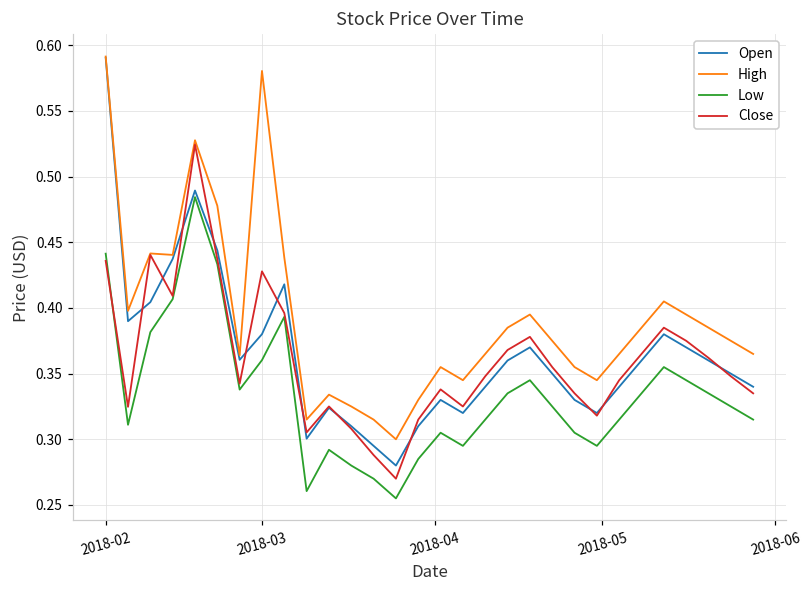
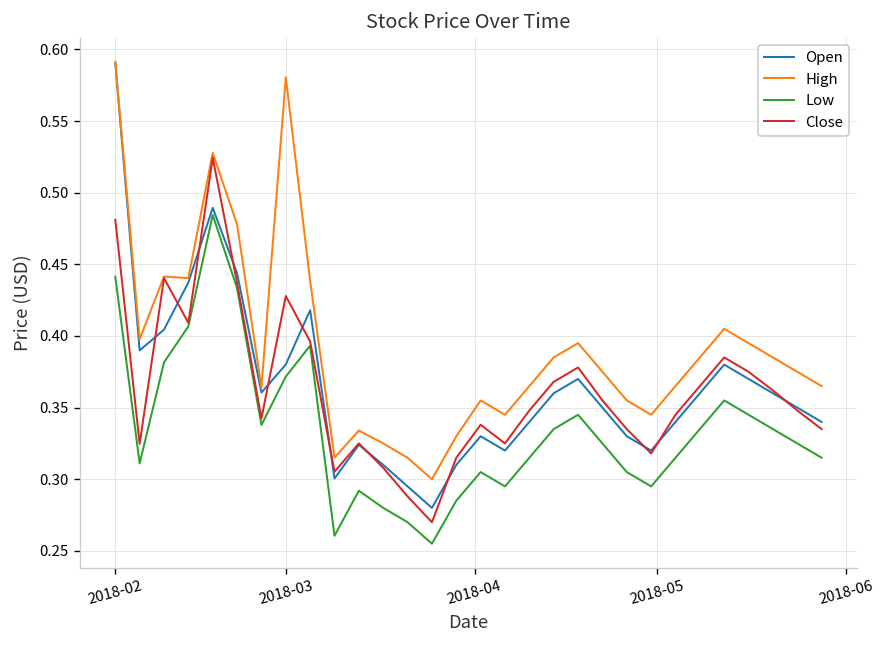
  {
    "Open": {
      "2018-03": 0.380
    },
    "High": {
      "2018-03": 0.581
    },
    "Low": {
      "2018-02": 0.441,
-     "2018-03": 0.360
+     "2018-03": 0.372
    },
    "Close": {
-     "2018-02": 0.436,
+     "2018-02": 0.481,
      "2018-03": 0.428
    }
  }
